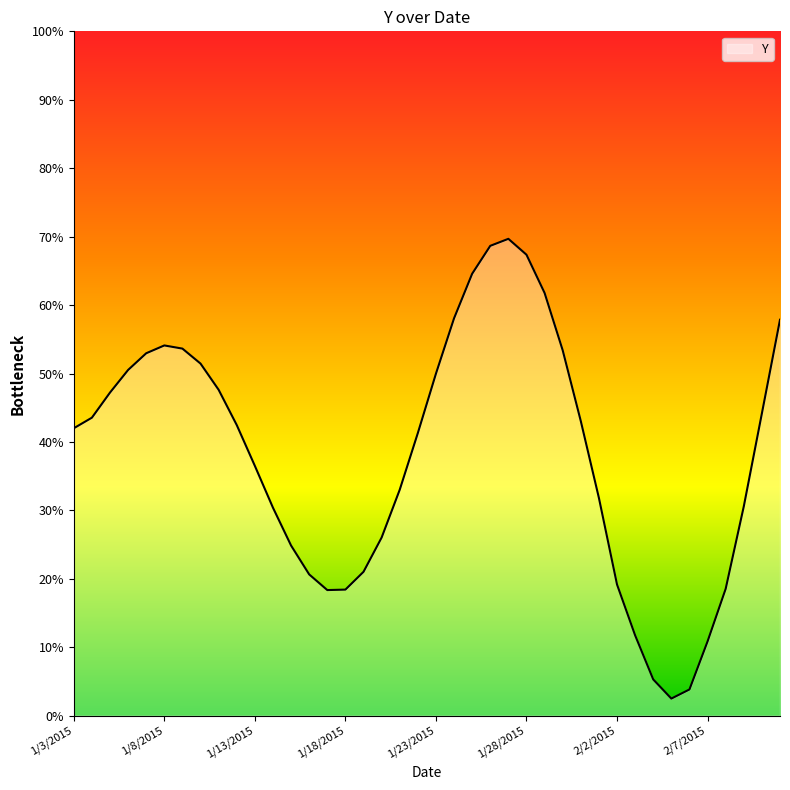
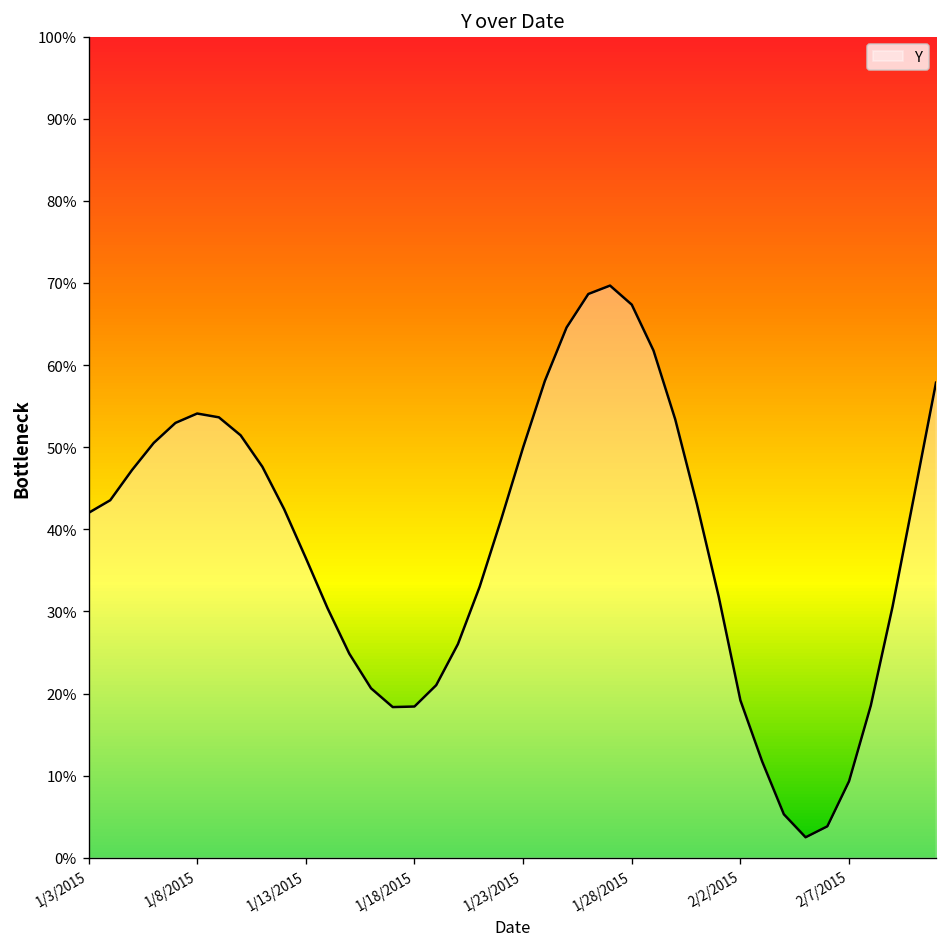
  {
    "1/3/2015": "42%",
    "1/8/2015": "54%",
    "1/13/2015": "37%",
    "1/18/2015": "18%",
    "1/23/2015": "50%",
    "1/28/2015": "67%",
    "2/2/2015": "19%",
-   "2/7/2015": "11%"
+   "2/7/2015": "9%"
  }
